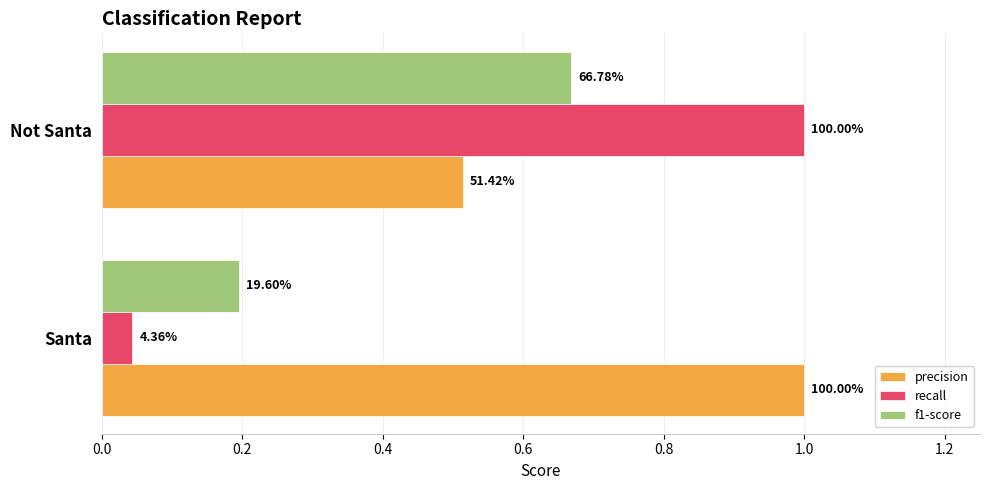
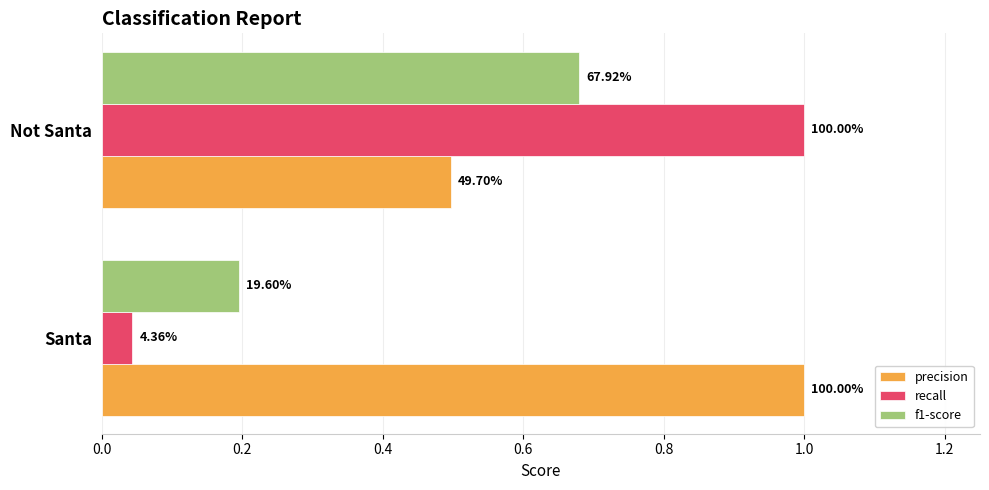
  {
    "precision": {
-     "Not Santa": "51.42%",
+     "Not Santa": "49.70%",
      "Santa": "100.00%"
    },
    "recall": {
      "Not Santa": "100.00%",
      "Santa": "4.36%"
    },
    "f1-score": {
-     "Not Santa": "66.78%",
+     "Not Santa": "67.92%",
      "Santa": "19.60%"
    }
  }
